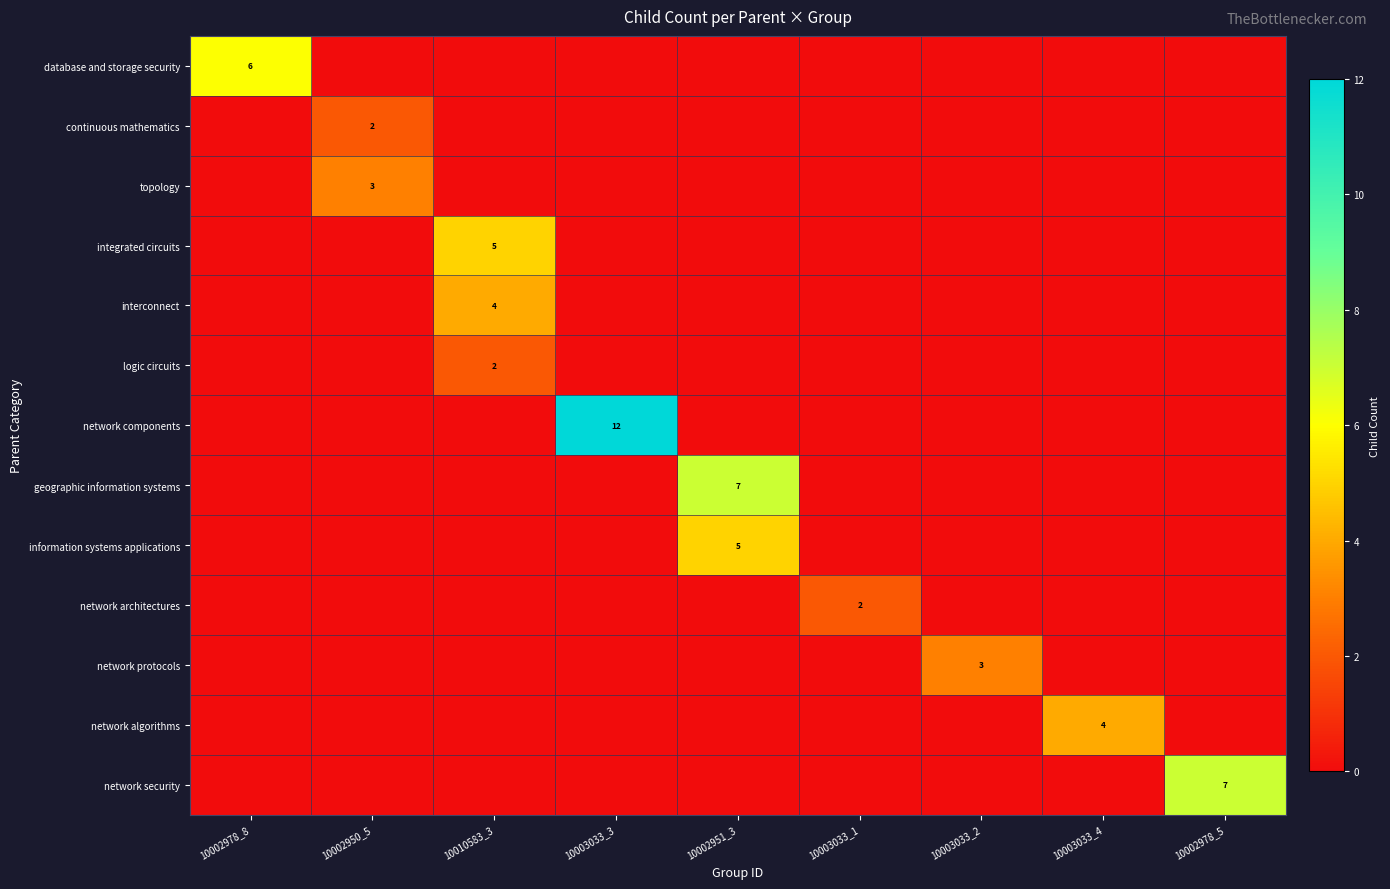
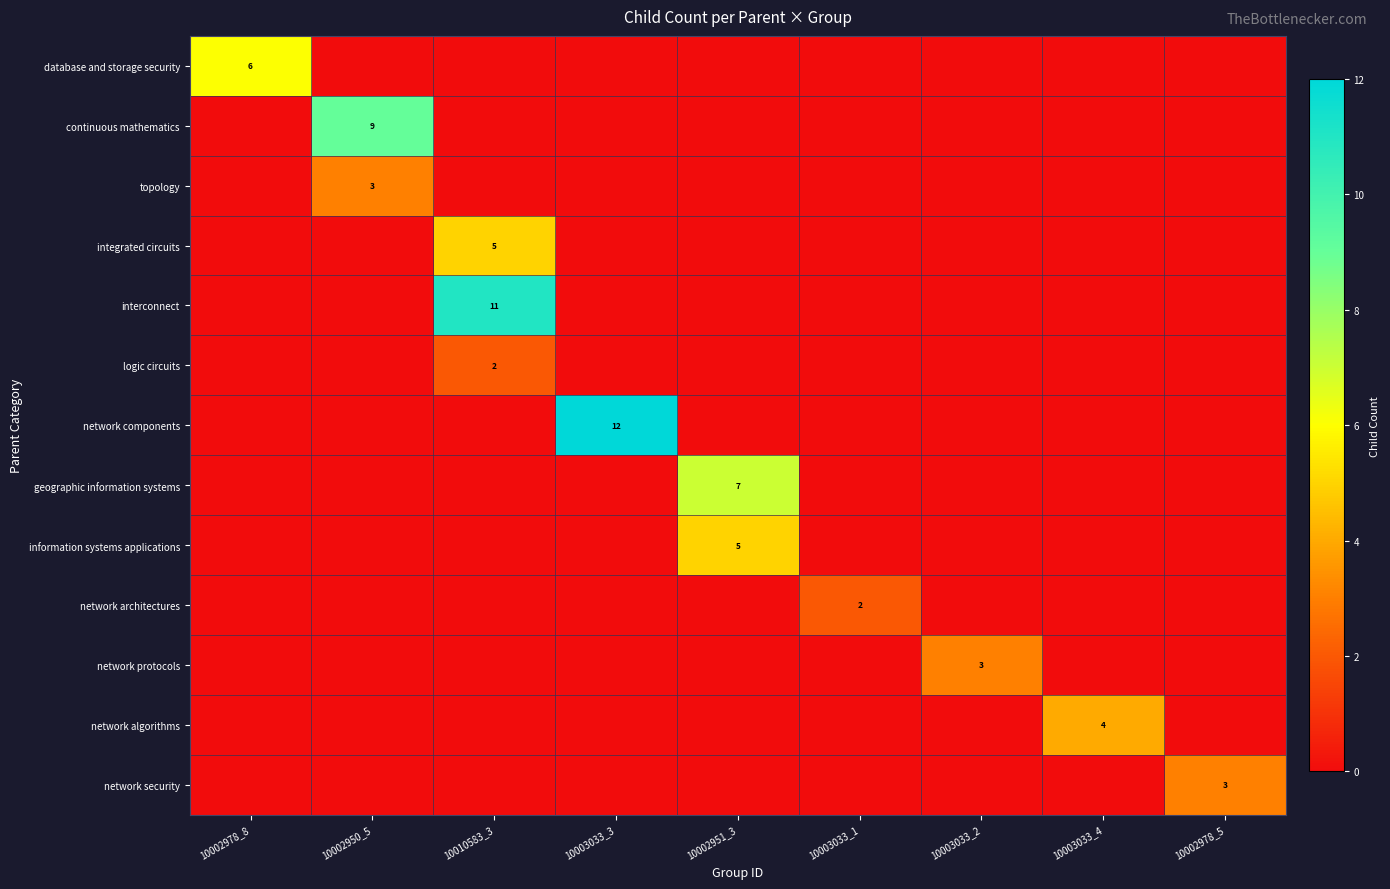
  {
    "database and storage security": {
      "10002978_8": 6
    },
    "continuous mathematics": {
-     "10002950_5": 2
+     "10002950_5": 9
    },
    "topology": {
      "10002950_5": 3
    },
    "integrated circuits": {
      "10010583_3": 5
    },
    "interconnect": {
-     "10010583_3": 4
+     "10010583_3": 11
    },
    "logic circuits": {
      "10010583_3": 2
    },
    "network components": {
      "10003033_3": 12
    },
    "geographic information systems": {
      "10002951_3": 7
    },
    "information systems applications": {
      "10002951_3": 5
    },
    "network architectures": {
      "10003033_1": 2
    },
    "network protocols": {
      "10003033_2": 3
    },
    "network algorithms": {
      "10003033_4": 4
    },
    "network security": {
-     "10002978_5": 7
+     "10002978_5": 3
    }
  }
